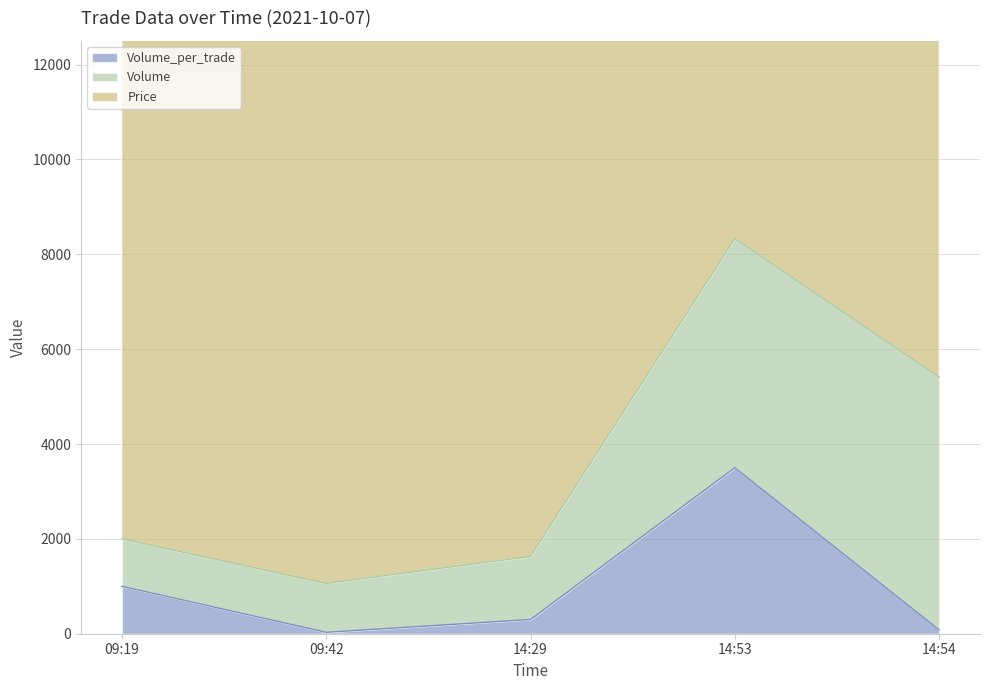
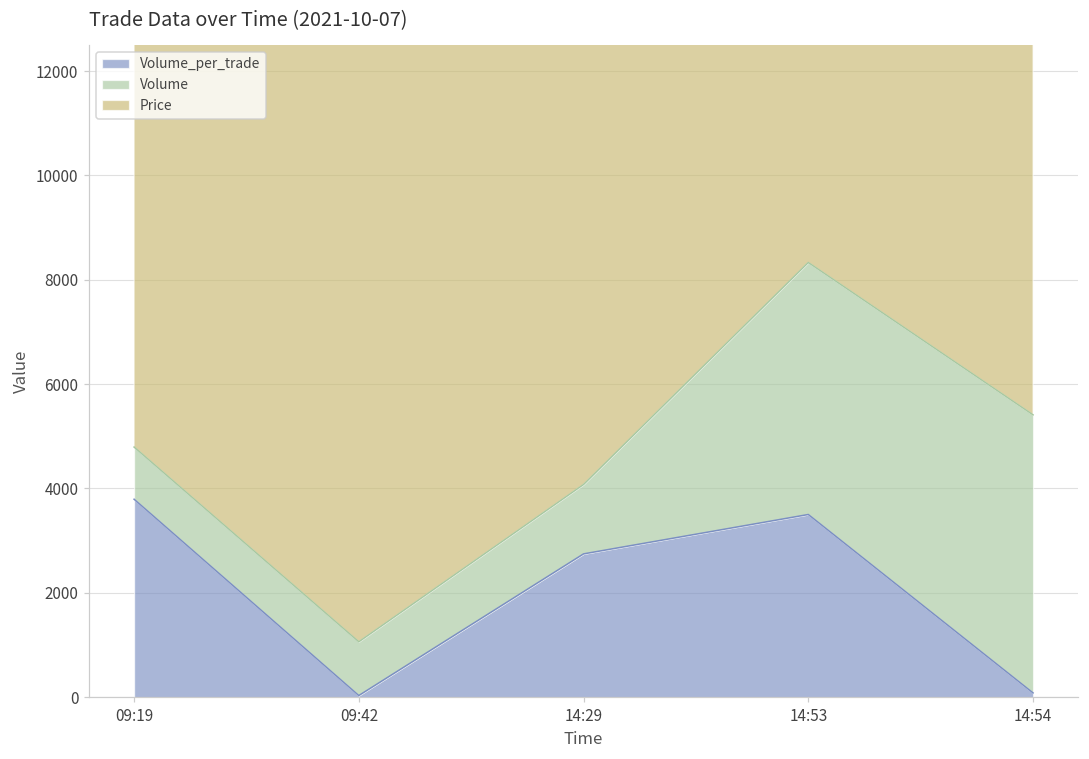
  {
    "Volume_per_trade": {
-     "09:19": 1000,
+     "09:19": 3800,
      "09:42": 0,
-     "14:29": 300,
+     "14:29": 2700,
      "14:53": 3500,
      "14:54": 100
    }
  }
